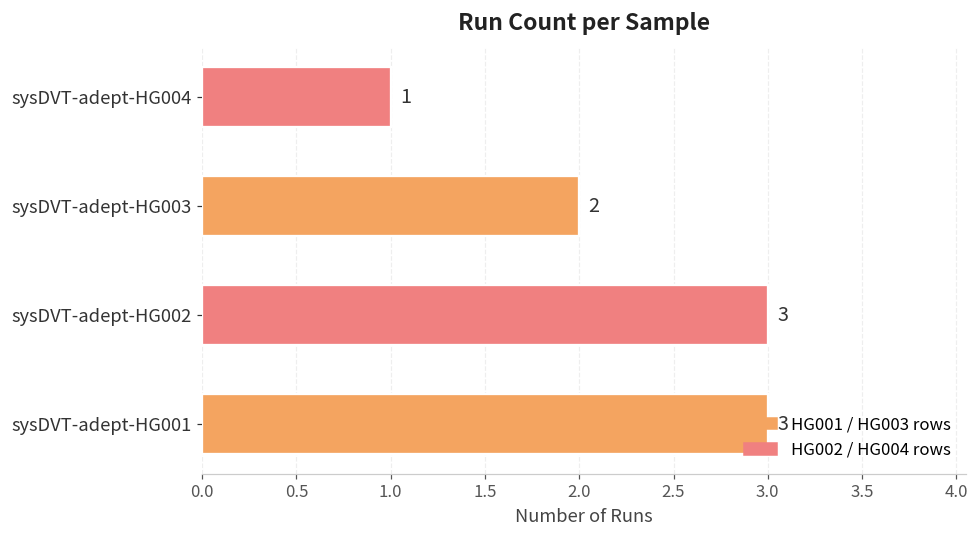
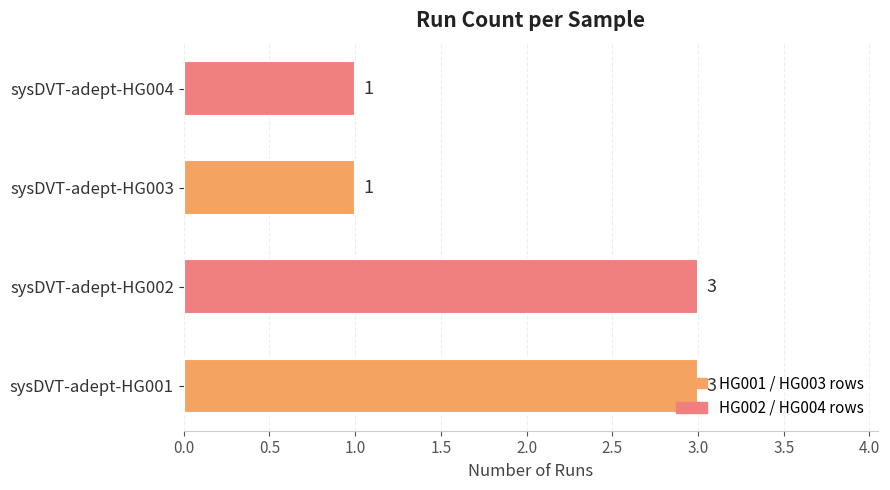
  {
    "sysDVT-adept-HG004": 1,
-   "sysDVT-adept-HG003": 2,
+   "sysDVT-adept-HG003": 1,
    "sysDVT-adept-HG002": 3,
    "sysDVT-adept-HG001": 3
  }
